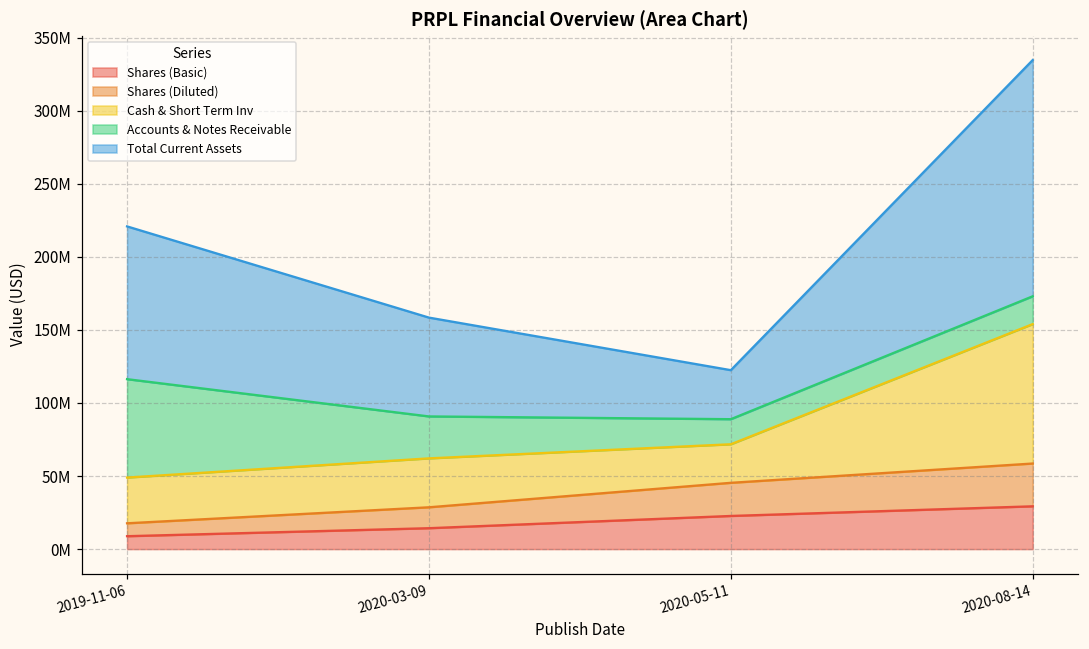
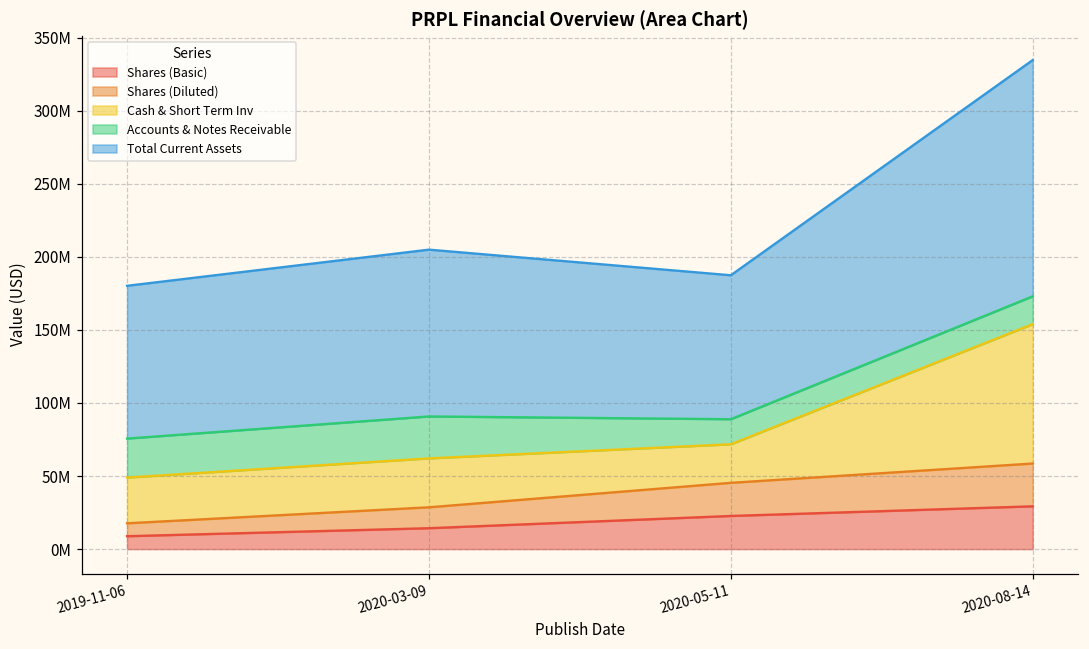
  {
    "Accounts & Notes Receivable": {
-     "2019-11-06": 67000000,
+     "2019-11-06": 27000000,
      "2020-03-09": 29000000,
      "2020-05-11": 17000000,
      "2020-08-14": 19000000
    },
    "Total Current Assets": {
      "2019-11-06": 105000000,
-     "2020-03-09": 68000000,
-     "2020-05-11": 34000000,
+     "2020-03-09": 114000000,
+     "2020-05-11": 98000000,
      "2020-08-14": 162000000
    }
  }
